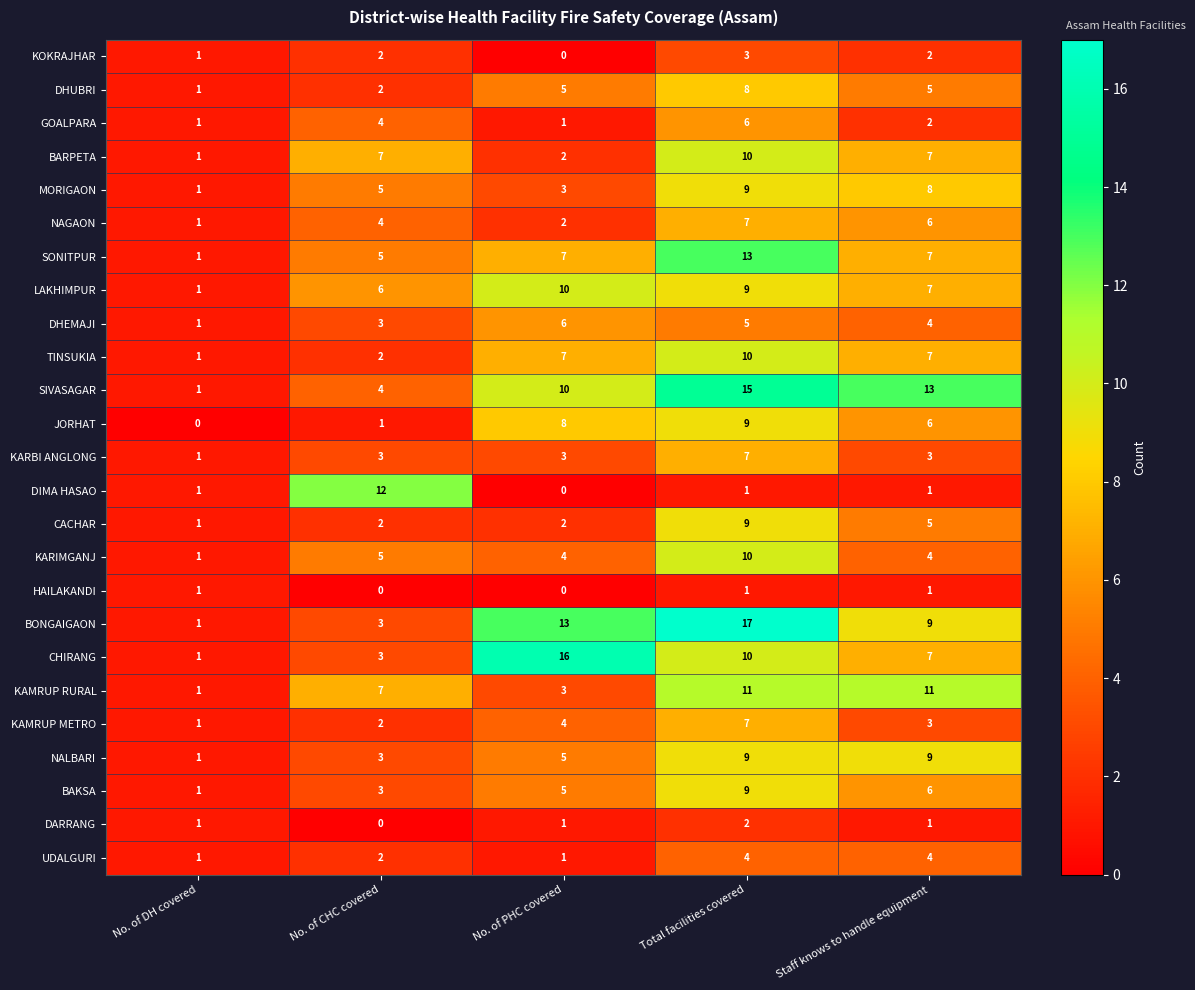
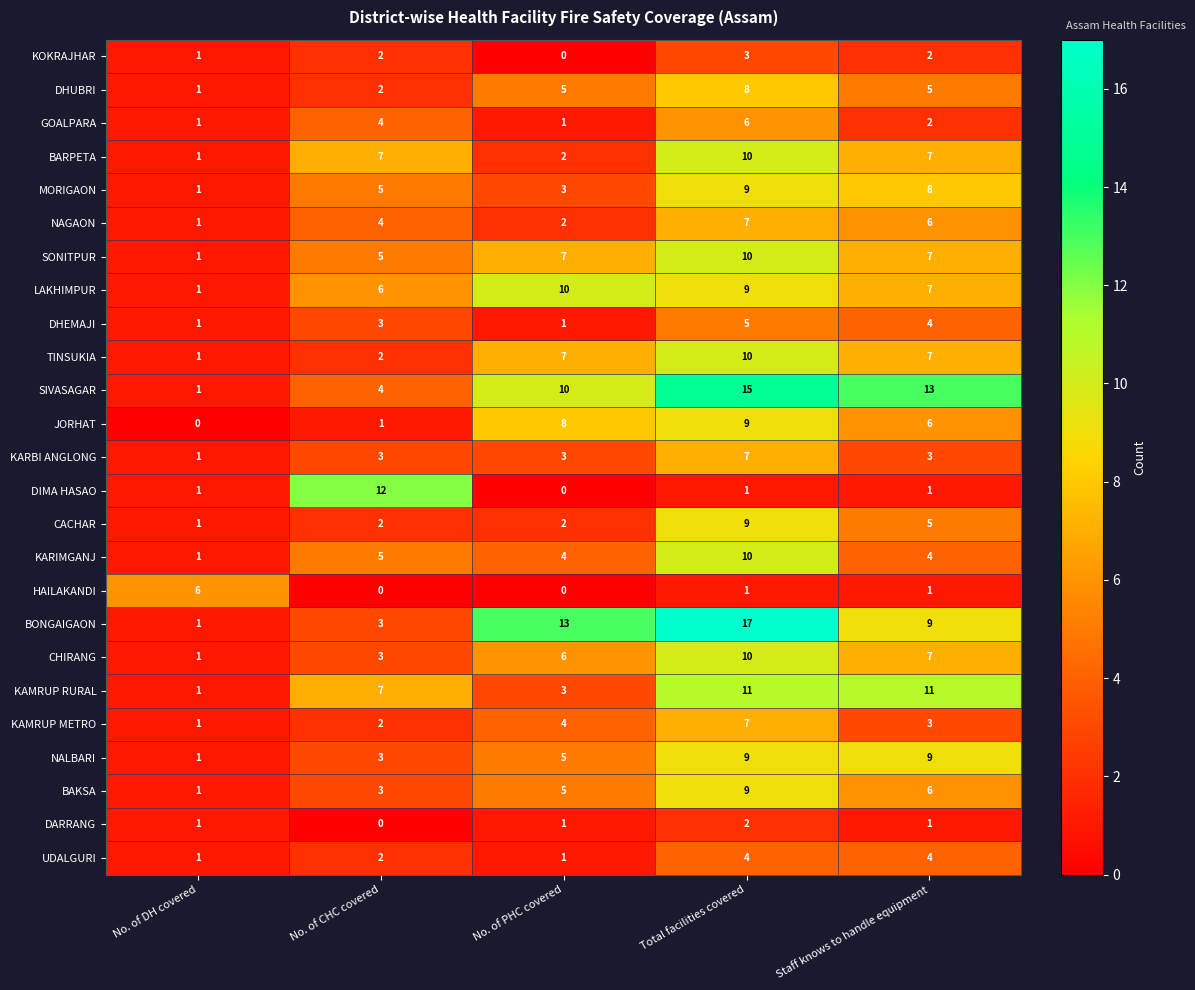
  {
    "KOKRAJHAR": {
      "No. of DH covered": 1,
      "No. of CHC covered": 2,
      "No. of PHC covered": 0,
      "Total facilities covered": 3,
      "Staff knows to handle equipment": 2
    },
    "DHUBRI": {
      "No. of DH covered": 1,
      "No. of CHC covered": 2,
      "No. of PHC covered": 5,
      "Total facilities covered": 8,
      "Staff knows to handle equipment": 5
    },
    "GOALPARA": {
      "No. of DH covered": 1,
      "No. of CHC covered": 4,
      "No. of PHC covered": 1,
      "Total facilities covered": 6,
      "Staff knows to handle equipment": 2
    },
    "BARPETA": {
      "No. of DH covered": 1,
      "No. of CHC covered": 7,
      "No. of PHC covered": 2,
      "Total facilities covered": 10,
      "Staff knows to handle equipment": 7
    },
    "MORIGAON": {
      "No. of DH covered": 1,
      "No. of CHC covered": 5,
      "No. of PHC covered": 3,
      "Total facilities covered": 9,
      "Staff knows to handle equipment": 8
    },
    "NAGAON": {
      "No. of DH covered": 1,
      "No. of CHC covered": 4,
      "No. of PHC covered": 2,
      "Total facilities covered": 7,
      "Staff knows to handle equipment": 6
    },
    "SONITPUR": {
      "No. of DH covered": 1,
      "No. of CHC covered": 5,
      "No. of PHC covered": 7,
-     "Total facilities covered": 13,
+     "Total facilities covered": 10,
      "Staff knows to handle equipment": 7
    },
    "LAKHIMPUR": {
      "No. of DH covered": 1,
      "No. of CHC covered": 6,
      "No. of PHC covered": 10,
      "Total facilities covered": 9,
      "Staff knows to handle equipment": 7
    },
    "DHEMAJI": {
      "No. of DH covered": 1,
      "No. of CHC covered": 3,
-     "No. of PHC covered": 6,
+     "No. of PHC covered": 1,
      "Total facilities covered": 5,
      "Staff knows to handle equipment": 4
    },
    "TINSUKIA": {
      "No. of DH covered": 1,
      "No. of CHC covered": 2,
      "No. of PHC covered": 7,
      "Total facilities covered": 10,
      "Staff knows to handle equipment": 7
    },
    "SIVASAGAR": {
      "No. of DH covered": 1,
      "No. of CHC covered": 4,
      "No. of PHC covered": 10,
      "Total facilities covered": 15,
      "Staff knows to handle equipment": 13
    },
    "JORHAT": {
      "No. of DH covered": 0,
      "No. of CHC covered": 1,
      "No. of PHC covered": 8,
      "Total facilities covered": 9,
      "Staff knows to handle equipment": 6
    },
    "KARBI ANGLONG": {
      "No. of DH covered": 1,
      "No. of CHC covered": 3,
      "No. of PHC covered": 3,
      "Total facilities covered": 7,
      "Staff knows to handle equipment": 3
    },
    "DIMA HASAO": {
      "No. of DH covered": 1,
      "No. of CHC covered": 12,
      "No. of PHC covered": 0,
      "Total facilities covered": 1,
      "Staff knows to handle equipment": 1
    },
    "CACHAR": {
      "No. of DH covered": 1,
      "No. of CHC covered": 2,
      "No. of PHC covered": 2,
      "Total facilities covered": 9,
      "Staff knows to handle equipment": 5
    },
    "KARIMGANJ": {
      "No. of DH covered": 1,
      "No. of CHC covered": 5,
      "No. of PHC covered": 4,
      "Total facilities covered": 10,
      "Staff knows to handle equipment": 4
    },
    "HAILAKANDI": {
-     "No. of DH covered": 1,
+     "No. of DH covered": 6,
      "No. of CHC covered": 0,
      "No. of PHC covered": 0,
      "Total facilities covered": 1,
      "Staff knows to handle equipment": 1
    },
    "BONGAIGAON": {
      "No. of DH covered": 1,
      "No. of CHC covered": 3,
      "No. of PHC covered": 13,
      "Total facilities covered": 17,
      "Staff knows to handle equipment": 9
    },
    "CHIRANG": {
      "No. of DH covered": 1,
      "No. of CHC covered": 3,
-     "No. of PHC covered": 16,
+     "No. of PHC covered": 6,
      "Total facilities covered": 10,
      "Staff knows to handle equipment": 7
    },
    "KAMRUP RURAL": {
      "No. of DH covered": 1,
      "No. of CHC covered": 7,
      "No. of PHC covered": 3,
      "Total facilities covered": 11,
      "Staff knows to handle equipment": 11
    },
    "KAMRUP METRO": {
      "No. of DH covered": 1,
      "No. of CHC covered": 2,
      "No. of PHC covered": 4,
      "Total facilities covered": 7,
      "Staff knows to handle equipment": 3
    },
    "NALBARI": {
      "No. of DH covered": 1,
      "No. of CHC covered": 3,
      "No. of PHC covered": 5,
      "Total facilities covered": 9,
      "Staff knows to handle equipment": 9
    },
    "BAKSA": {
      "No. of DH covered": 1,
      "No. of CHC covered": 3,
      "No. of PHC covered": 5,
      "Total facilities covered": 9,
      "Staff knows to handle equipment": 6
    },
    "DARRANG": {
      "No. of DH covered": 1,
      "No. of CHC covered": 0,
      "No. of PHC covered": 1,
      "Total facilities covered": 2,
      "Staff knows to handle equipment": 1
    },
    "UDALGURI": {
      "No. of DH covered": 1,
      "No. of CHC covered": 2,
      "No. of PHC covered": 1,
      "Total facilities covered": 4,
      "Staff knows to handle equipment": 4
    }
  }
